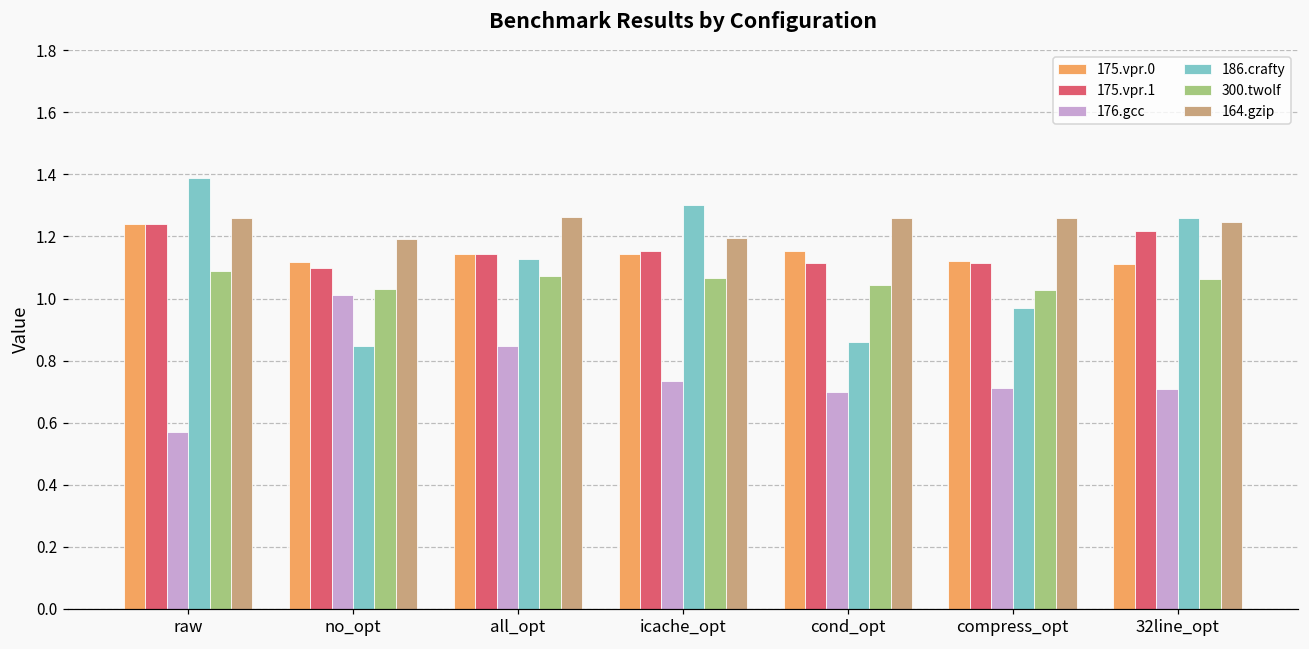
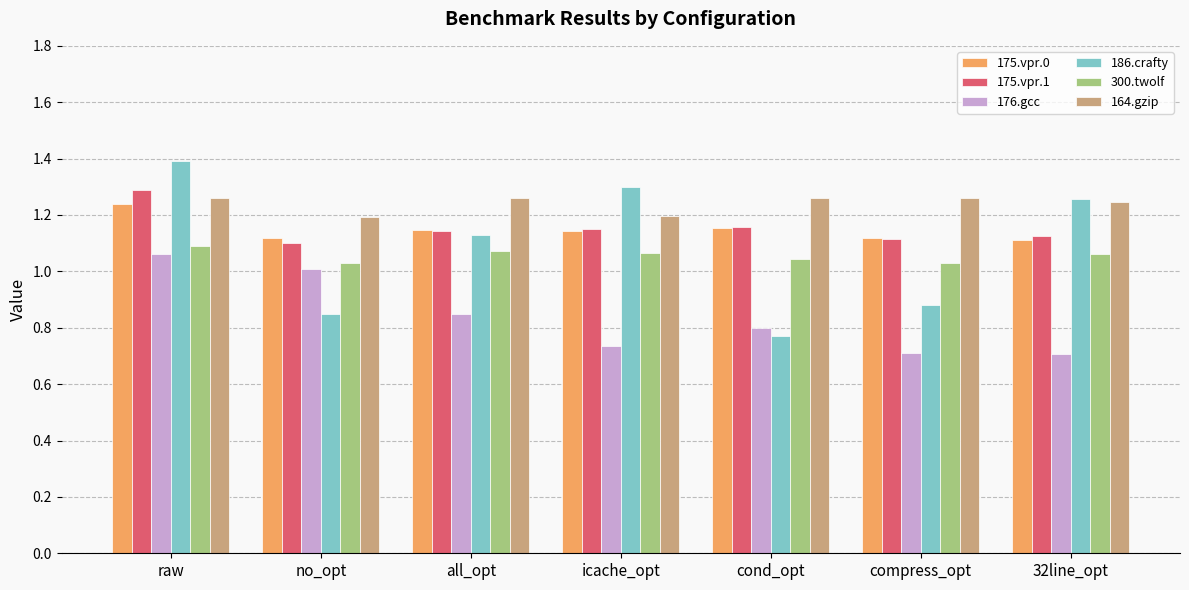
  {
    "175.vpr.1": {
-     "raw": 1.24,
+     "raw": 1.29,
      "no_opt": 1.10,
      "all_opt": 1.14,
      "icache_opt": 1.15,
-     "cond_opt": 1.11,
+     "cond_opt": 1.16,
      "compress_opt": 1.11,
-     "32line_opt": 1.22
+     "32line_opt": 1.13
    },
    "176.gcc": {
-     "raw": 0.57,
+     "raw": 1.06,
      "no_opt": 1.01,
      "all_opt": 0.85,
      "icache_opt": 0.74,
-     "cond_opt": 0.7,
+     "cond_opt": 0.8,
      "compress_opt": 0.71,
      "32line_opt": 0.71
    },
    "186.crafty": {
      "raw": 1.39,
      "no_opt": 0.85,
      "all_opt": 1.13,
      "icache_opt": 1.30,
-     "cond_opt": 0.86,
-     "compress_opt": 0.97,
+     "cond_opt": 0.77,
+     "compress_opt": 0.88,
      "32line_opt": 1.26
    }
  }
